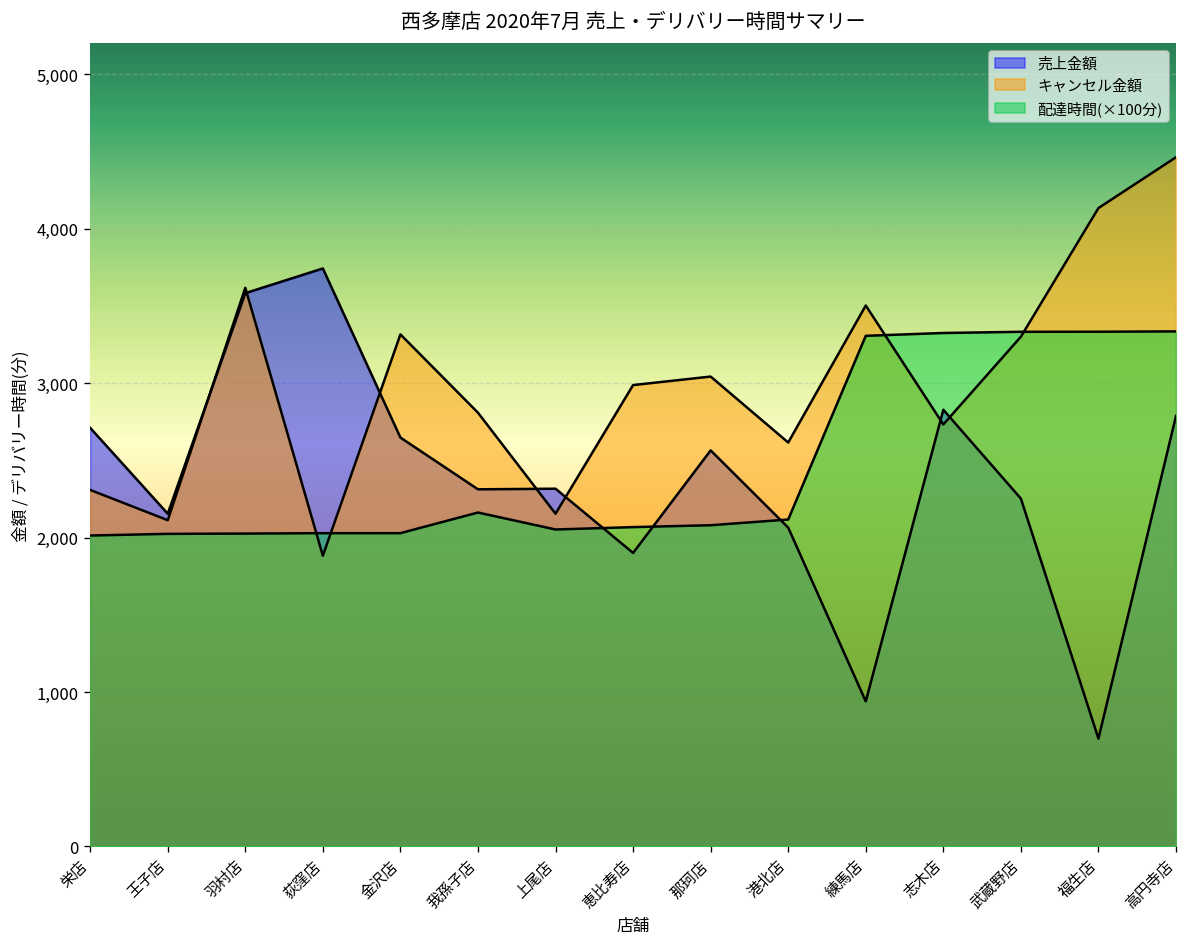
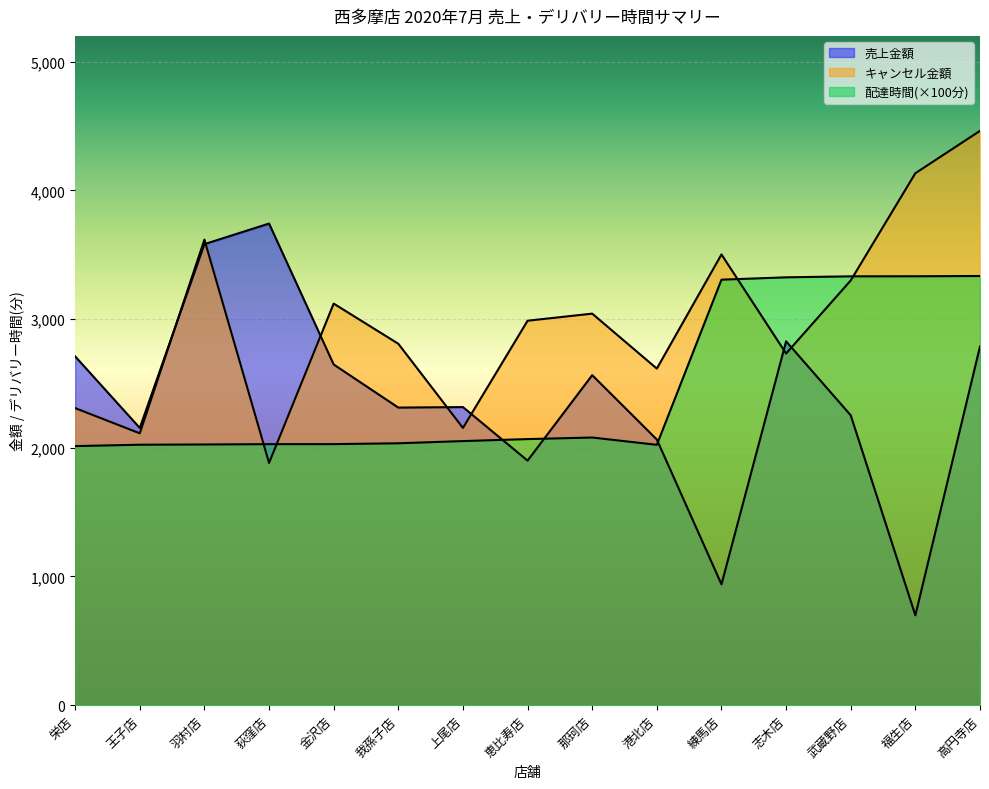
  {
    "売上金額": {
      "栄店": "2,710",
      "王子店": "2,150",
      "羽村店": "3,580",
      "荻窪店": "3,740",
      "金沢店": "2,650",
      "我孫子店": "2,310",
      "上尾店": "2,320",
      "恵比寿店": "1,900",
      "那珂店": "2,560",
      "港北店": "2,060",
      "練馬店": "940",
      "志木店": "2,830",
      "武蔵野店": "2,250",
      "福生店": "700",
      "高円寺店": "2,790"
    },
    "キャンセル金額": {
      "栄店": "2,310",
      "王子店": "2,110",
      "羽村店": "3,620",
      "荻窪店": "1,880",
-     "金沢店": "3,320",
+     "金沢店": "3,120",
      "我孫子店": "2,810",
      "上尾店": "2,150",
      "恵比寿店": "2,990",
      "那珂店": "3,040",
      "港北店": "2,620",
      "練馬店": "3,500",
      "志木店": "2,730",
      "武蔵野店": "3,300",
      "福生店": "4,130",
      "高円寺店": "4,460"
    },
    "配達時間(×100分)": {
      "栄店": "2,010",
      "王子店": "2,020",
      "羽村店": "2,030",
      "荻窪店": "2,030",
      "金沢店": "2,030",
-     "我孫子店": "2,160",
+     "我孫子店": "2,030",
      "上尾店": "2,050",
      "恵比寿店": "2,070",
      "那珂店": "2,080",
-     "港北店": "2,120",
+     "港北店": "2,020",
      "練馬店": "3,310",
      "志木店": "3,320",
      "武蔵野店": "3,330",
      "福生店": "3,330",
      "高円寺店": "3,330"
    }
  }
